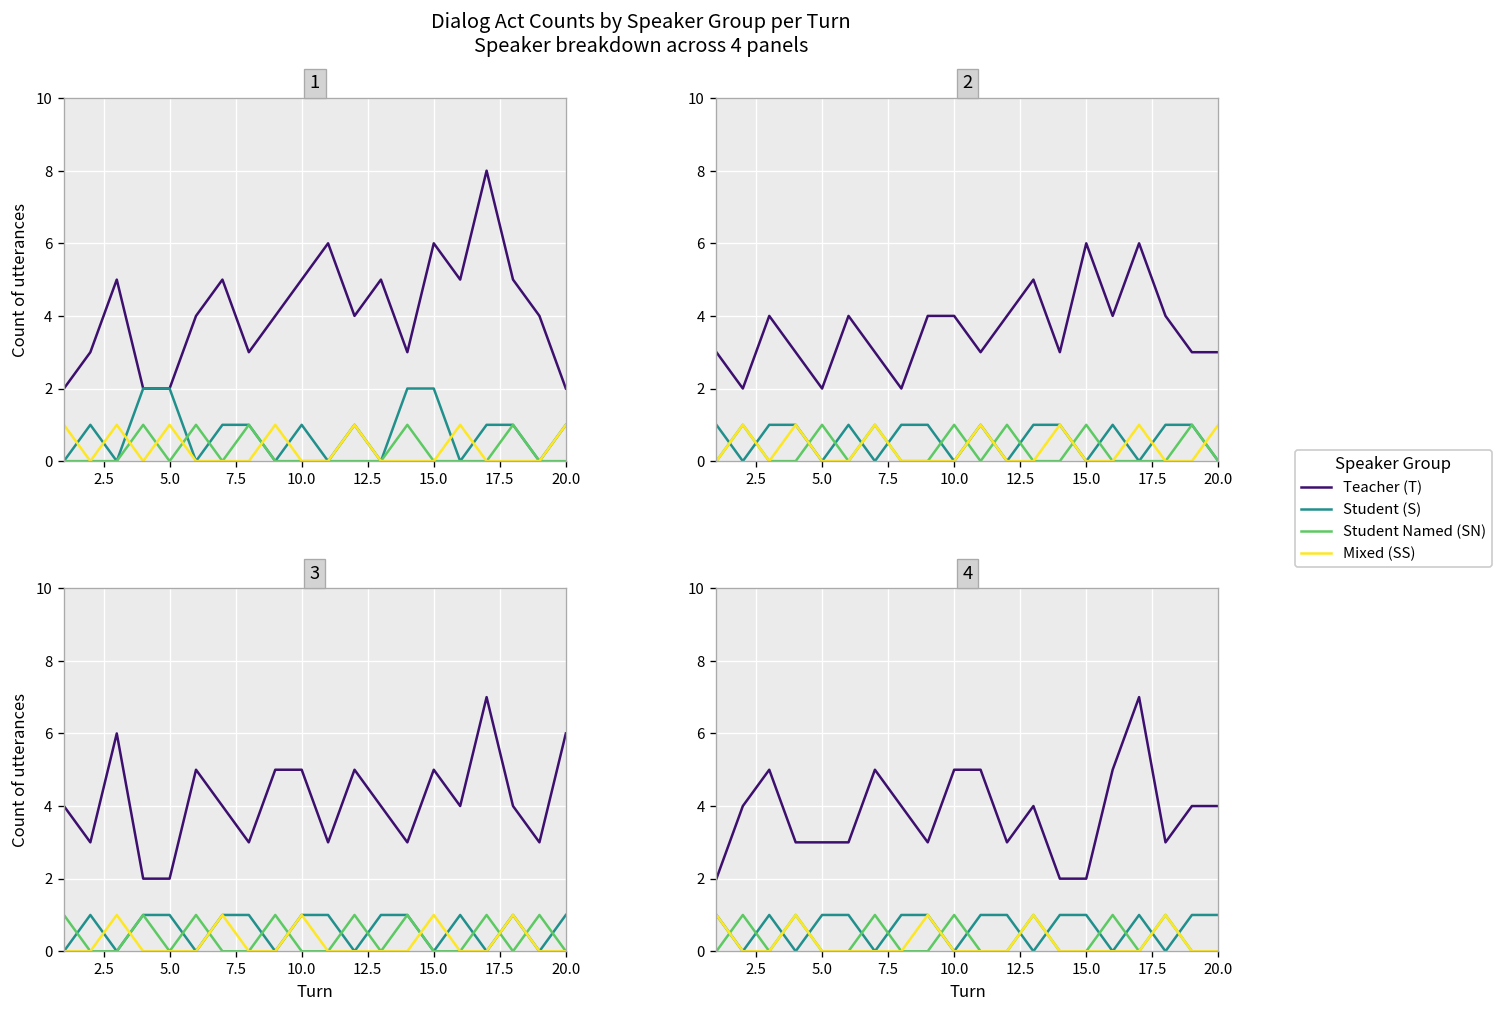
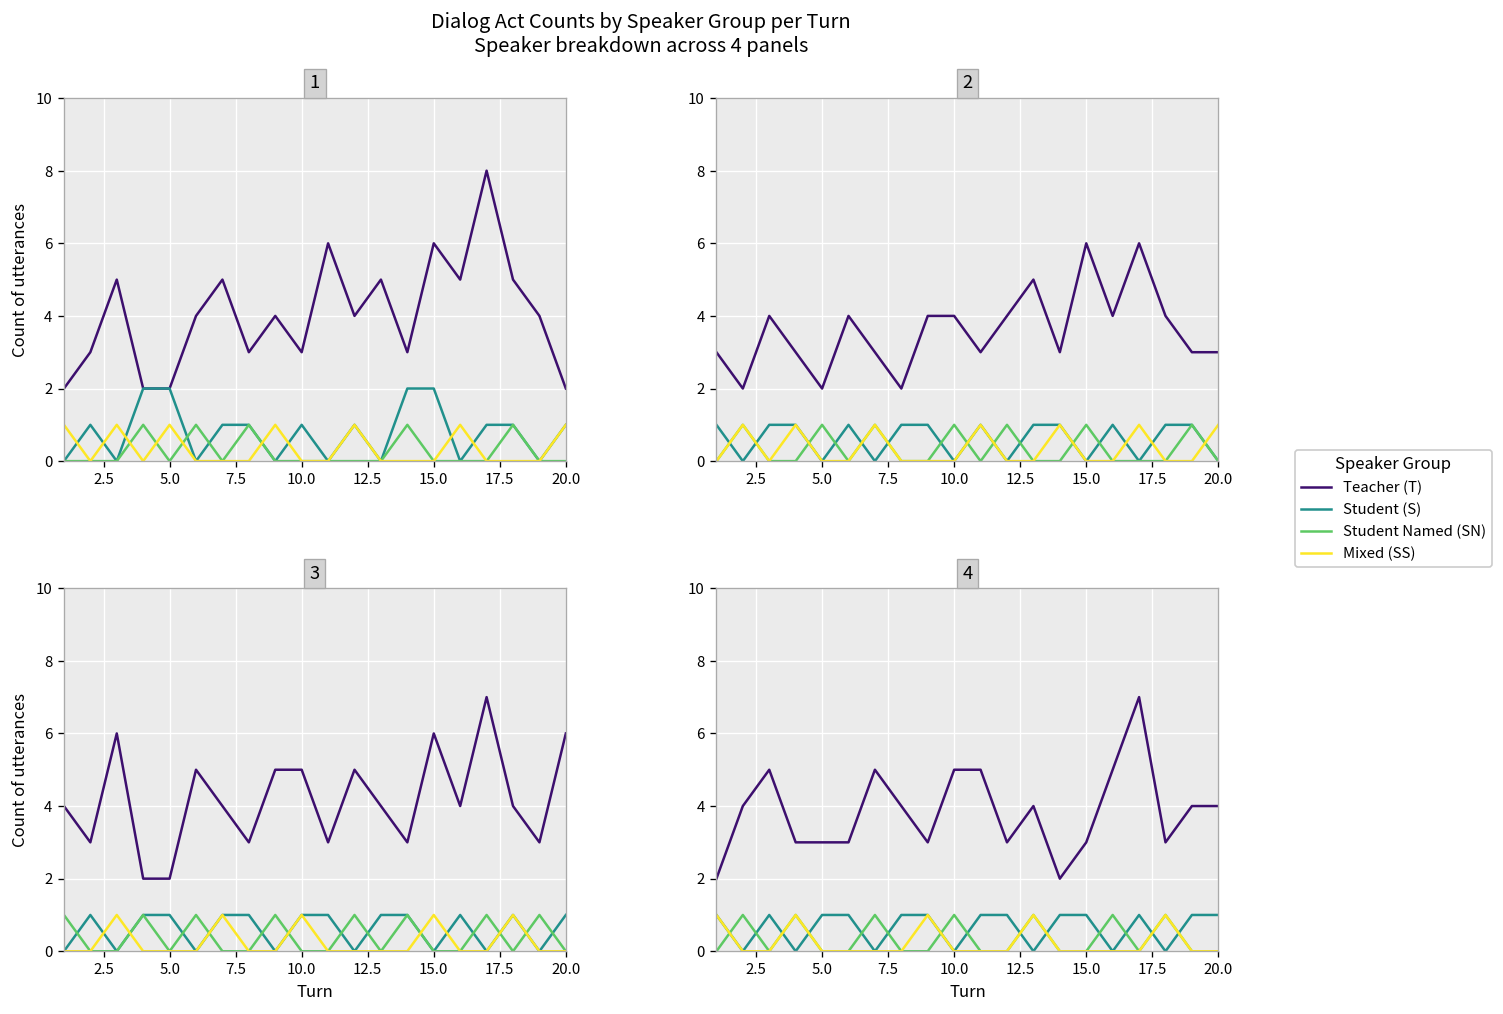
  {
    "1": {
      "Teacher (T)": {
-       "10.0": 5,
+       "10.0": 3,
        "15.0": 6,
        "20.0": 2
      },
      "Student (S)": {
        "10.0": 1,
        "15.0": 2
      },
      "Student Named (SN)": {
        "5.0": 0,
        "20.0": 0
      },
      "Mixed (SS)": {
        "5.0": 1
      }
    },
    "2": {
      "Teacher (T)": {
        "5.0": 2.0,
        "10.0": 4.0,
        "15.0": 6.0,
        "20.0": 3.0
      },
      "Student Named (SN)": {
        "5.0": 1.0,
        "10.0": 1.0,
        "15.0": 1.0
      },
      "Mixed (SS)": {
        "20.0": 1.0
      }
    },
    "3": {
      "Teacher (T)": {
        "5.0": 2,
        "10.0": 5,
-       "15.0": 5,
+       "15.0": 6,
        "20.0": 6
      },
      "Student (S)": {
        "5.0": 1,
        "20.0": 1
      },
      "Student Named (SN)": {
        "10.0": 0
      },
      "Mixed (SS)": {
        "15.0": 1
      }
    },
    "4": {
      "Teacher (T)": {
        "5.0": 3,
        "10.0": 5,
-       "15.0": 2,
+       "15.0": 3,
        "20.0": 4
      },
      "Student (S)": {
        "5.0": 1,
        "15.0": 1,
        "20.0": 1
      },
      "Student Named (SN)": {
        "10.0": 1
      }
    }
  }
